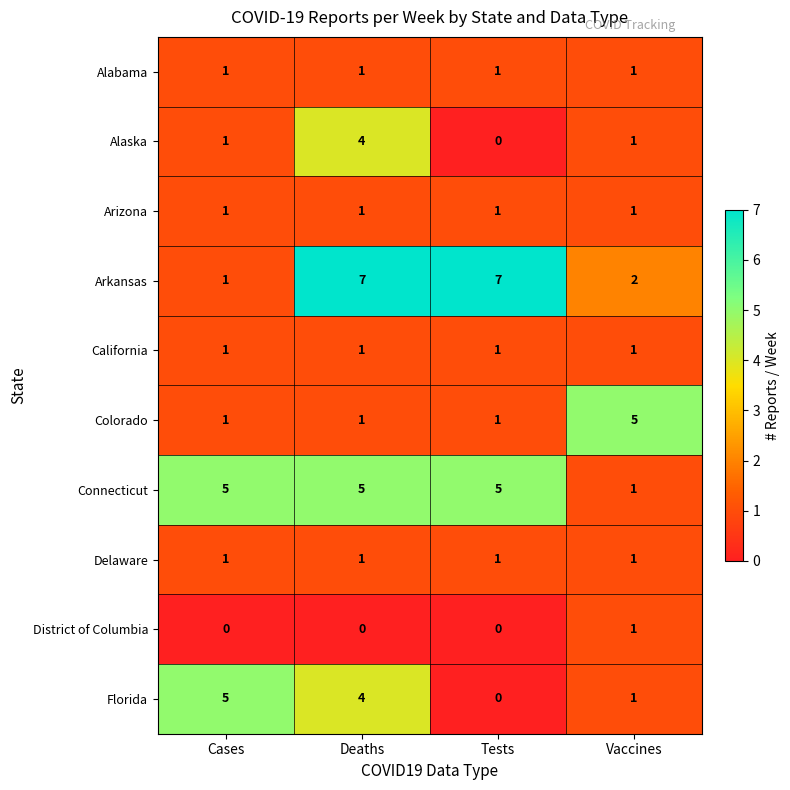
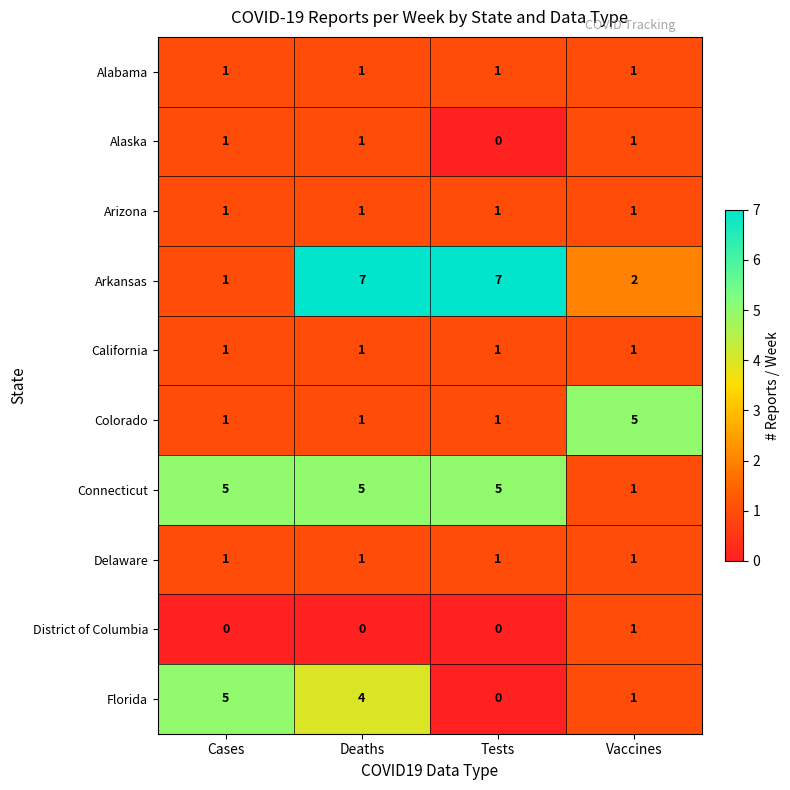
  {
    "Alabama": {
      "Cases": 1,
      "Deaths": 1,
      "Tests": 1,
      "Vaccines": 1
    },
    "Alaska": {
      "Cases": 1,
-     "Deaths": 4,
+     "Deaths": 1,
      "Tests": 0,
      "Vaccines": 1
    },
    "Arizona": {
      "Cases": 1,
      "Deaths": 1,
      "Tests": 1,
      "Vaccines": 1
    },
    "Arkansas": {
      "Cases": 1,
      "Deaths": 7,
      "Tests": 7,
      "Vaccines": 2
    },
    "California": {
      "Cases": 1,
      "Deaths": 1,
      "Tests": 1,
      "Vaccines": 1
    },
    "Colorado": {
      "Cases": 1,
      "Deaths": 1,
      "Tests": 1,
      "Vaccines": 5
    },
    "Connecticut": {
      "Cases": 5,
      "Deaths": 5,
      "Tests": 5,
      "Vaccines": 1
    },
    "Delaware": {
      "Cases": 1,
      "Deaths": 1,
      "Tests": 1,
      "Vaccines": 1
    },
    "District of Columbia": {
      "Cases": 0,
      "Deaths": 0,
      "Tests": 0,
      "Vaccines": 1
    },
    "Florida": {
      "Cases": 5,
      "Deaths": 4,
      "Tests": 0,
      "Vaccines": 1
    }
  }
